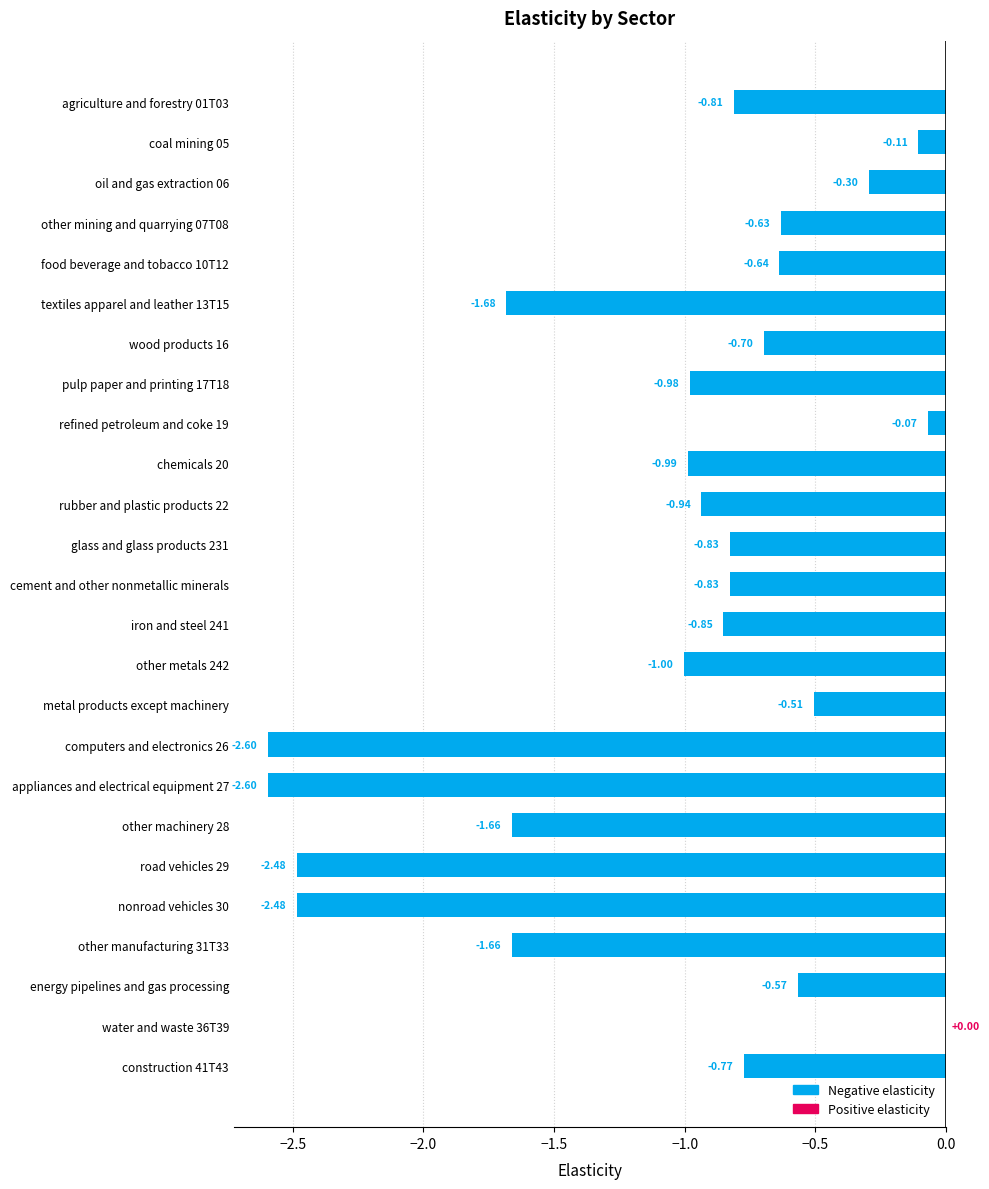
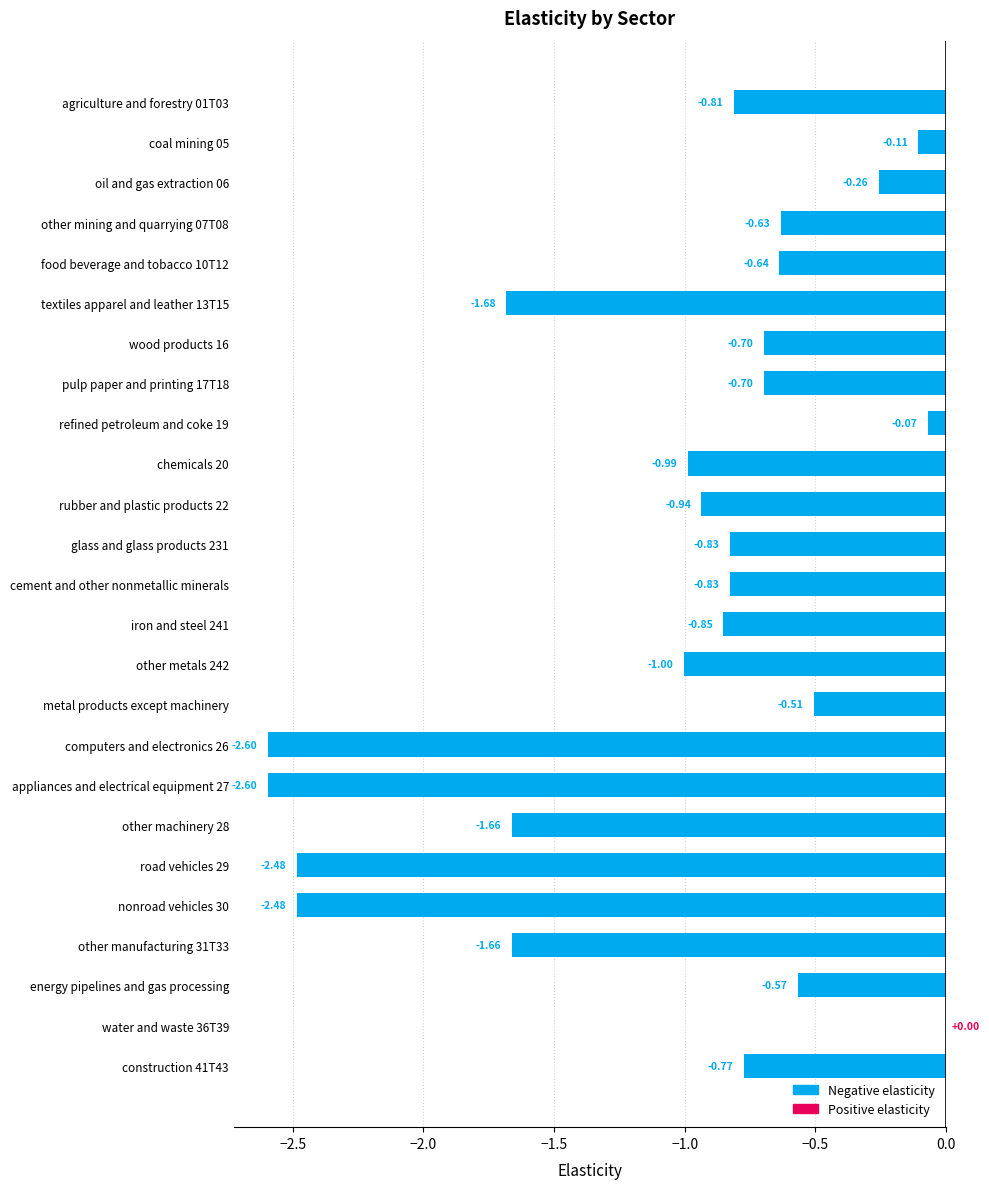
  {
    "agriculture and forestry 01T03": "-0.81",
    "coal mining 05": "-0.11",
-   "oil and gas extraction 06": "-0.30",
+   "oil and gas extraction 06": "-0.26",
    "other mining and quarrying 07T08": "-0.63",
    "food beverage and tobacco 10T12": "-0.64",
    "textiles apparel and leather 13T15": "-1.68",
    "wood products 16": "-0.70",
-   "pulp paper and printing 17T18": "-0.98",
+   "pulp paper and printing 17T18": "-0.70",
    "refined petroleum and coke 19": "-0.07",
    "chemicals 20": "-0.99",
    "rubber and plastic products 22": "-0.94",
    "glass and glass products 231": "-0.83",
    "cement and other nonmetallic minerals": "-0.83",
    "iron and steel 241": "-0.85",
    "other metals 242": "-1.00",
    "metal products except machinery": "-0.51",
    "computers and electronics 26": "-2.60",
    "appliances and electrical equipment 27": "-2.60",
    "other machinery 28": "-1.66",
    "road vehicles 29": "-2.48",
    "nonroad vehicles 30": "-2.48",
    "other manufacturing 31T33": "-1.66",
    "energy pipelines and gas processing": "-0.57",
    "water and waste 36T39": "+0.00",
    "construction 41T43": "-0.77"
  }
